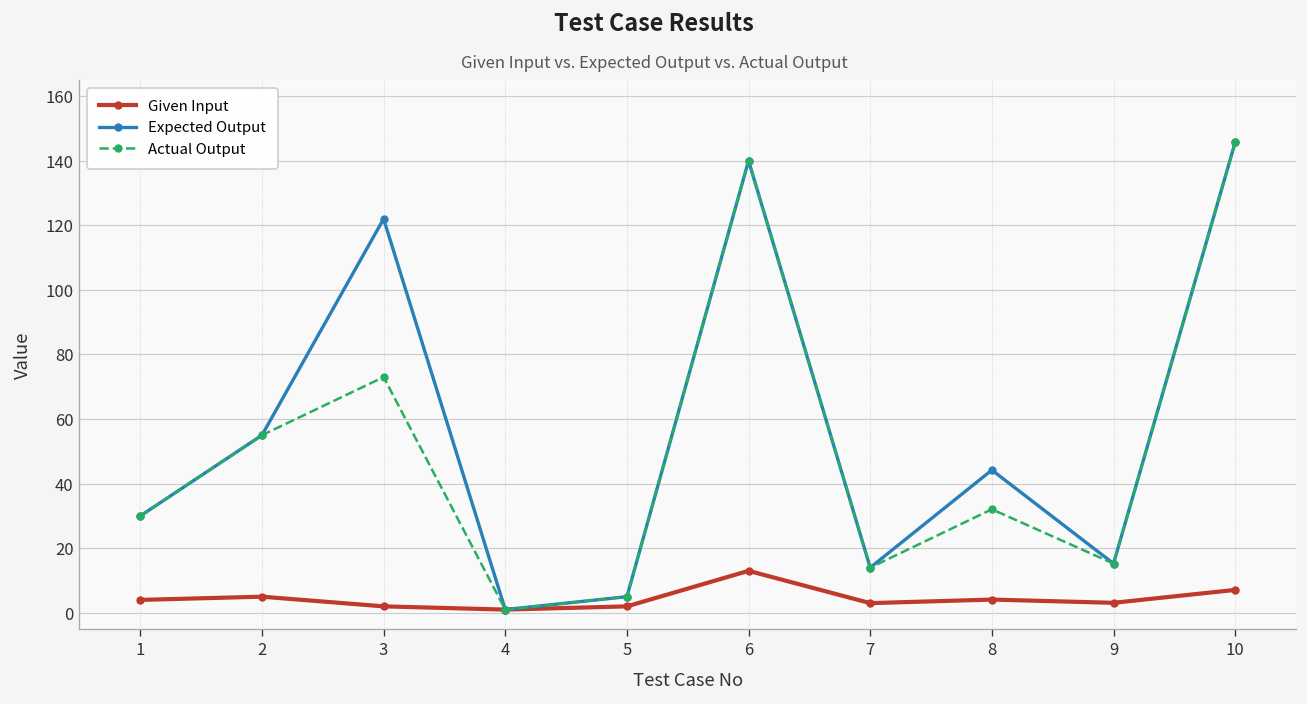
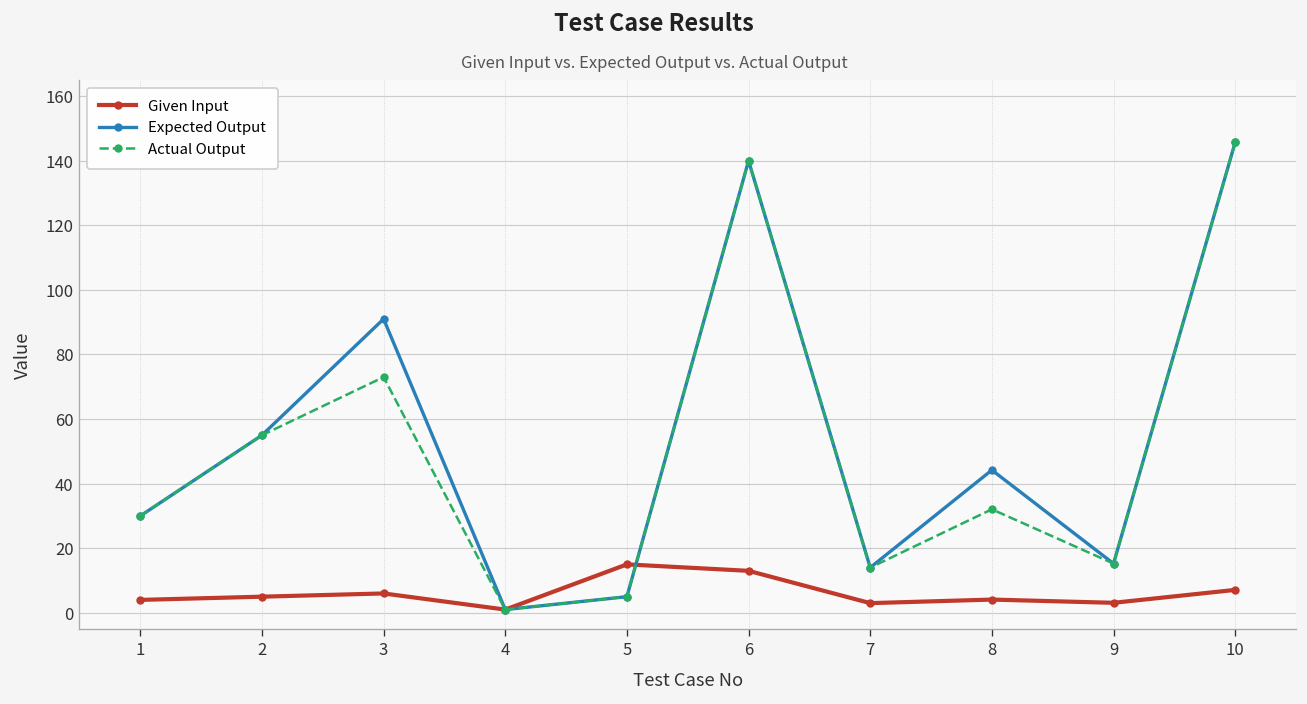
  {
    "Given Input": {
      "1": 4,
      "2": 5,
-     "3": 2,
-     "5": 2,
+     "3": 6,
+     "5": 15,
      "6": 13,
      "7": 3,
      "8": 4,
      "9": 3,
      "10": 7
    },
    "Expected Output": {
-     "3": 122,
+     "3": 91,
      "8": 44
    },
    "Actual Output": {
      "3": 73,
      "8": 32
    }
  }
